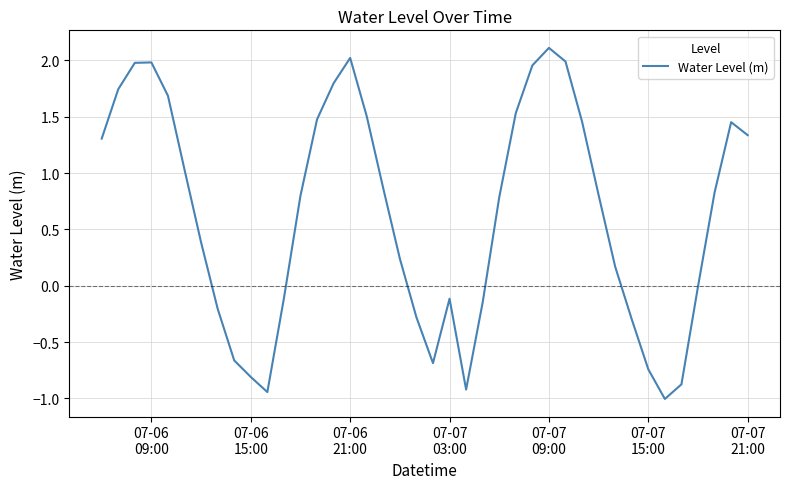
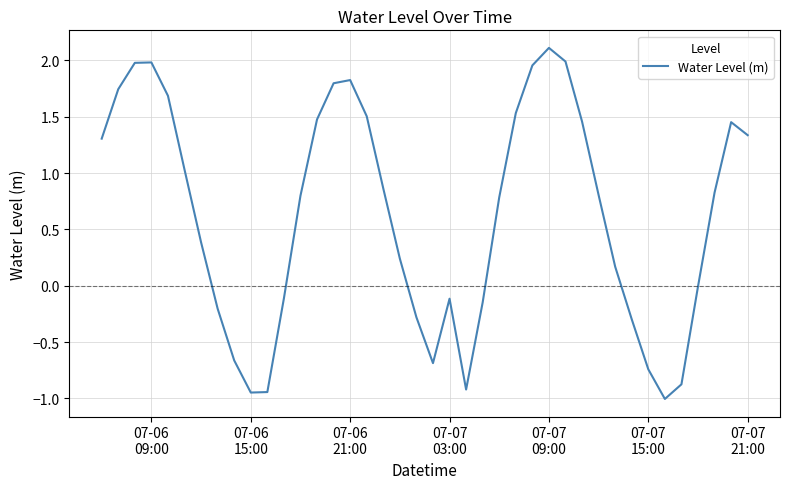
  {
    "07-06 09:00": 1.98,
-   "07-06 15:00": -0.81,
-   "07-06 21:00": 2.02,
+   "07-06 15:00": -0.95,
+   "07-06 21:00": 1.83,
    "07-07 03:00": -0.11,
    "07-07 09:00": 2.11,
    "07-07 15:00": -0.74,
    "07-07 21:00": 1.34
  }
